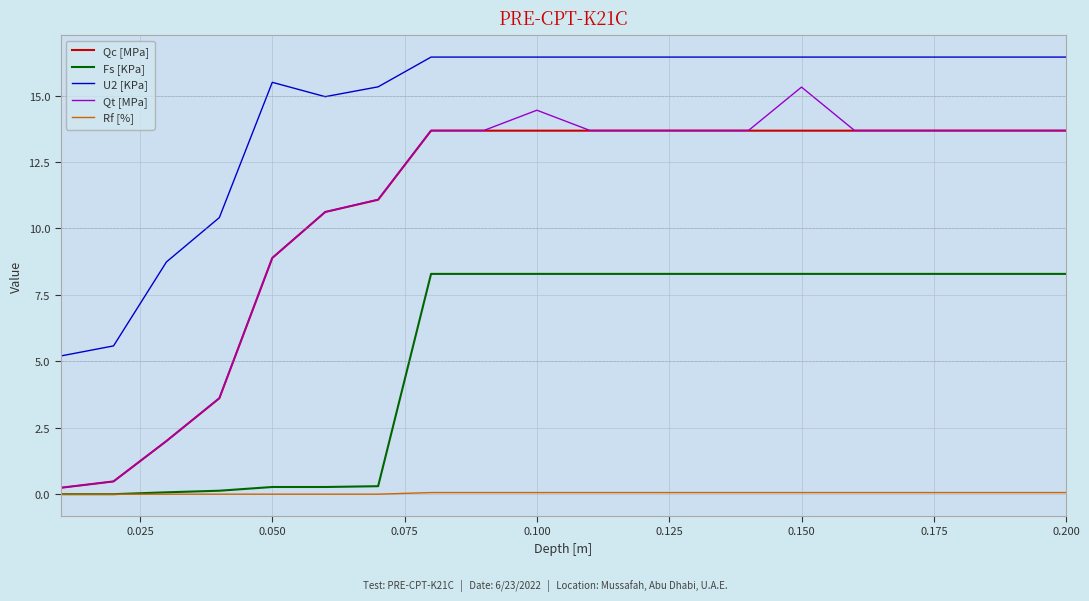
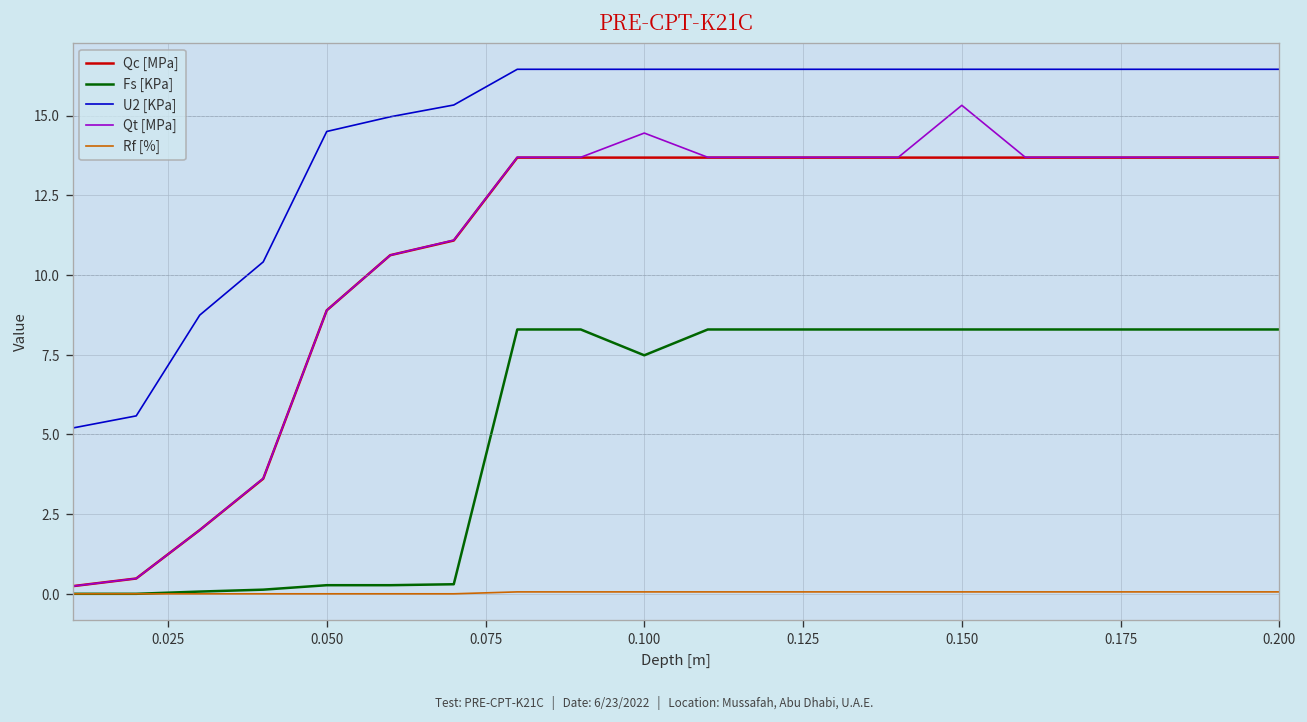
  {
    "Qc [MPa]": {
      "0.100": 13.7,
      "0.150": 13.7
    },
    "Fs [KPa]": {
      "0.050": 0.3,
-     "0.100": 8.3,
+     "0.100": 7.5,
      "0.150": 8.3,
      "0.200": 8.3
    },
    "U2 [KPa]": {
-     "0.050": 15.5,
+     "0.050": 14.5,
      "0.100": 16.5,
      "0.150": 16.5,
      "0.200": 16.5
    },
    "Qt [MPa]": {
      "0.100": 14.5,
      "0.150": 15.3
    },
    "Rf [%]": {
      "0.050": 0.0,
      "0.100": 0.1,
      "0.150": 0.1,
      "0.200": 0.1
    }
  }
